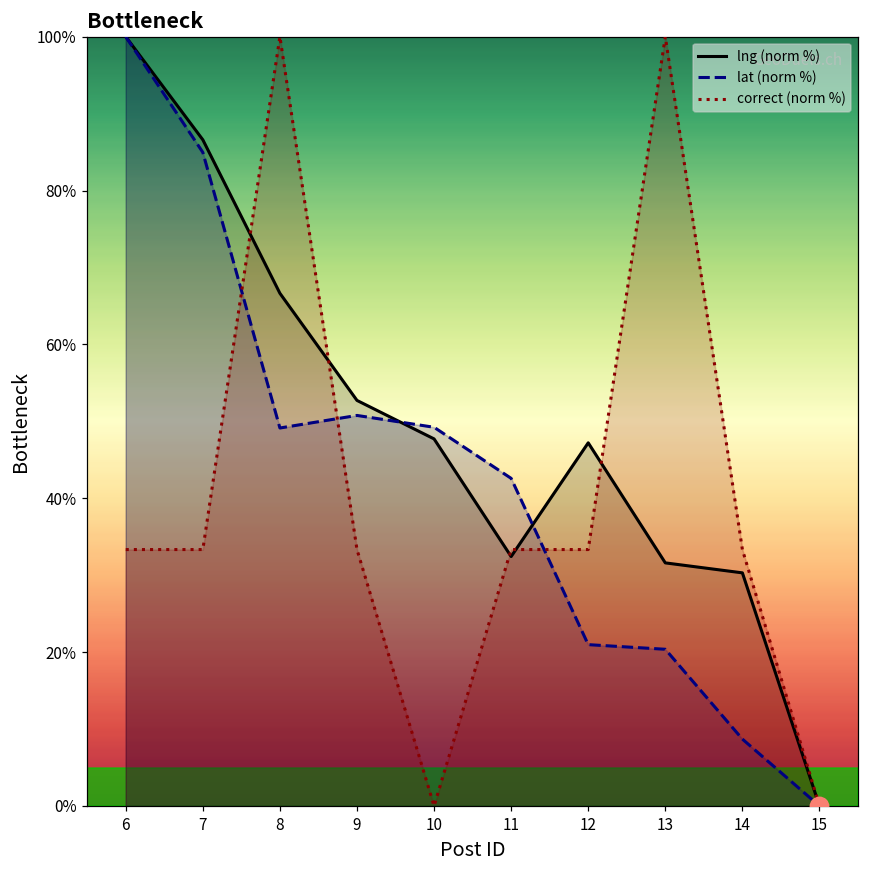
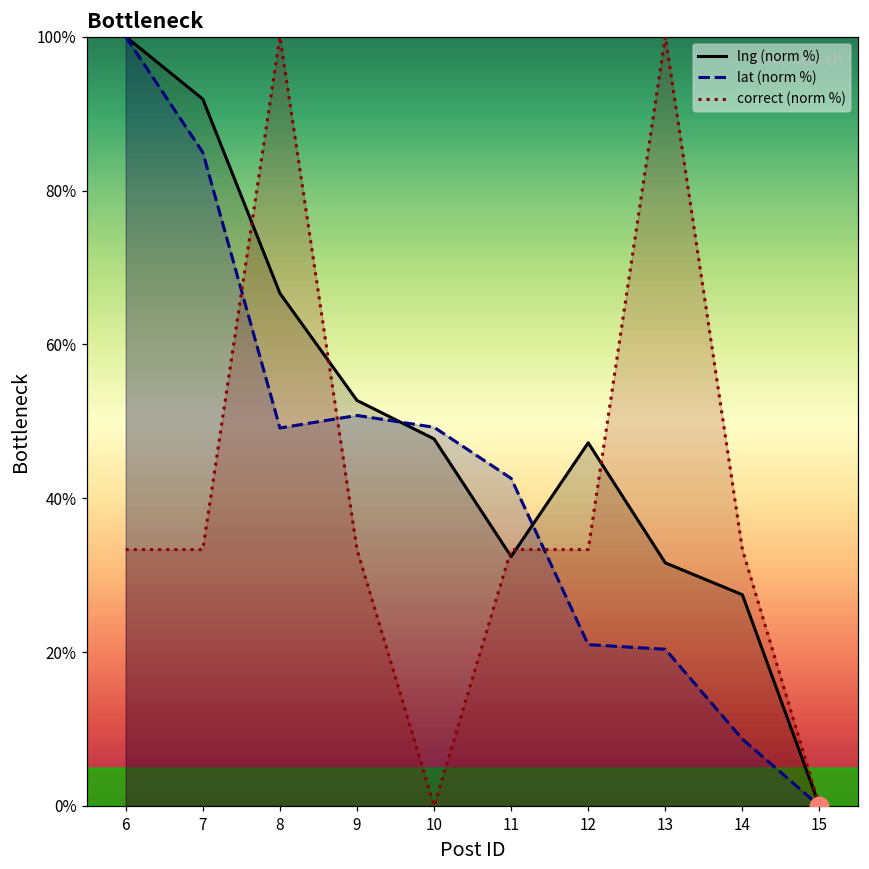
  {
    "lng (norm %)": {
-     "7": "87%",
+     "7": "92%",
      "8": "67%",
      "9": "53%",
      "10": "48%",
      "11": "32%",
      "12": "47%",
      "13": "32%",
-     "14": "30%"
+     "14": "27%"
    },
    "lat (norm %)": {
      "7": "85%",
      "8": "49%",
      "9": "51%",
      "10": "49%",
      "11": "43%",
      "12": "21%",
      "13": "20%",
      "14": "9%"
    },
    "correct (norm %)": {
      "6": "33%",
      "7": "33%",
      "8": "100%",
      "9": "33%",
      "11": "33%",
      "12": "33%",
      "13": "100%",
      "14": "33%"
    }
  }
